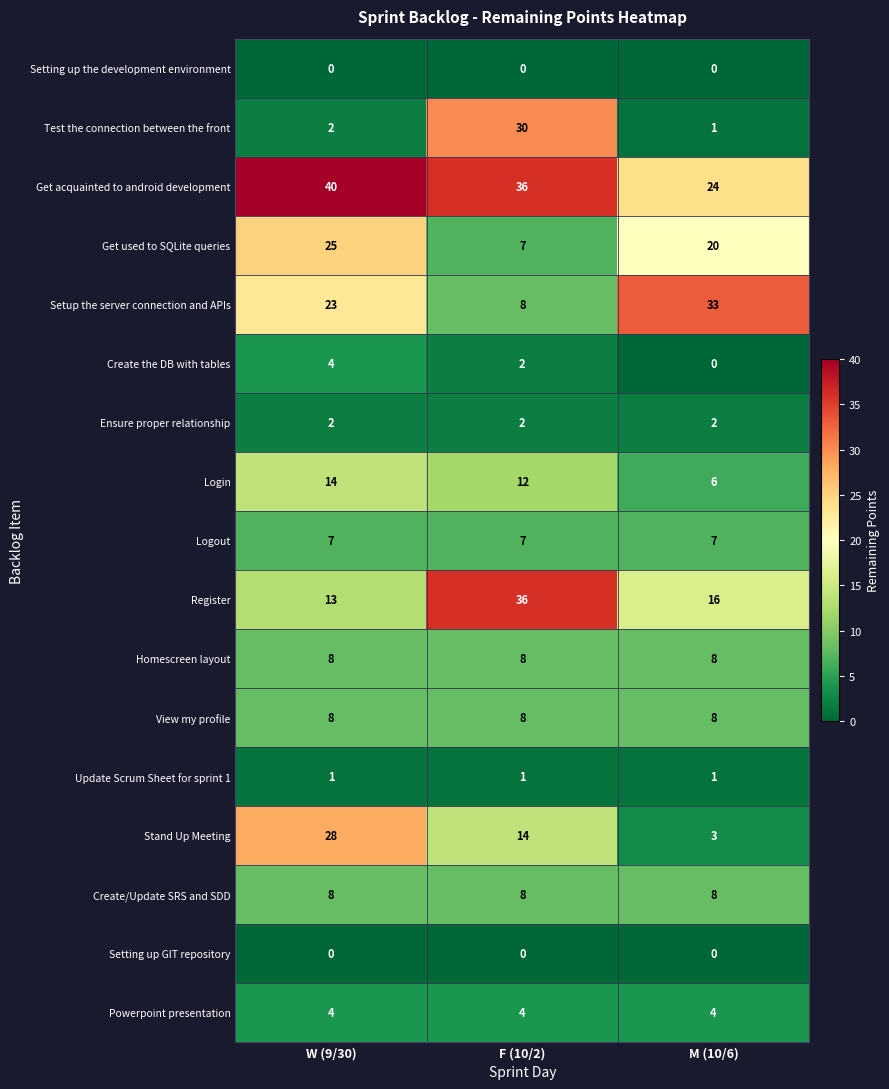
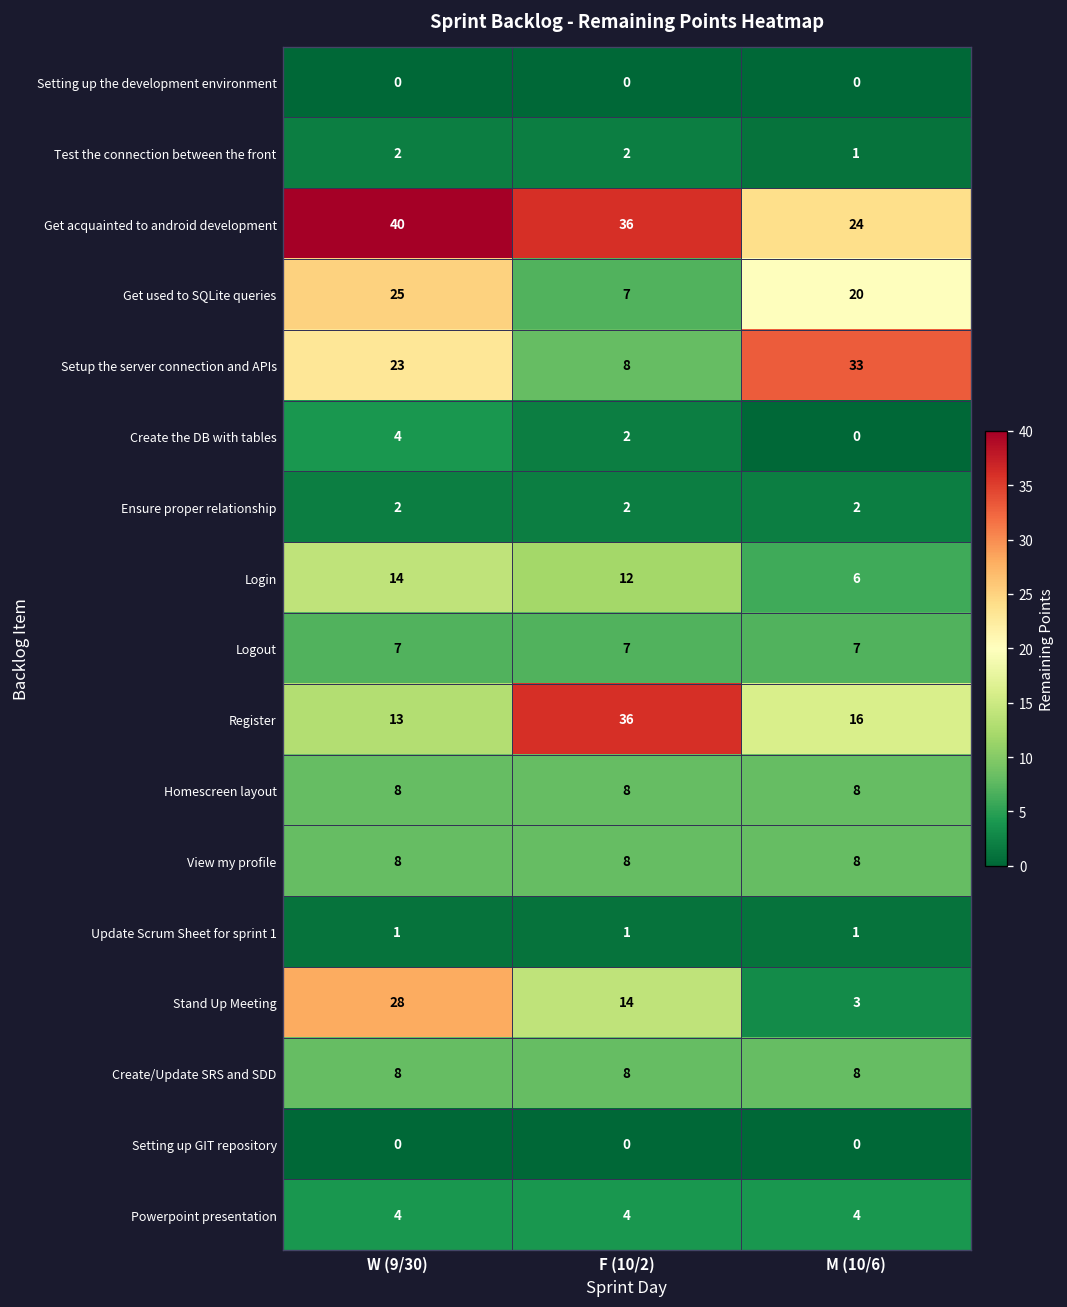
  {
    "Setting up the development environment": {
      "W (9/30)": 0,
      "F (10/2)": 0,
      "M (10/6)": 0
    },
    "Test the connection between the front": {
      "W (9/30)": 2,
-     "F (10/2)": 30,
+     "F (10/2)": 2,
      "M (10/6)": 1
    },
    "Get acquainted to android development": {
      "W (9/30)": 40,
      "F (10/2)": 36,
      "M (10/6)": 24
    },
    "Get used to SQLite queries": {
      "W (9/30)": 25,
      "F (10/2)": 7,
      "M (10/6)": 20
    },
    "Setup the server connection and APIs": {
      "W (9/30)": 23,
      "F (10/2)": 8,
      "M (10/6)": 33
    },
    "Create the DB with tables": {
      "W (9/30)": 4,
      "F (10/2)": 2,
      "M (10/6)": 0
    },
    "Ensure proper relationship": {
      "W (9/30)": 2,
      "F (10/2)": 2,
      "M (10/6)": 2
    },
    "Login": {
      "W (9/30)": 14,
      "F (10/2)": 12,
      "M (10/6)": 6
    },
    "Logout": {
      "W (9/30)": 7,
      "F (10/2)": 7,
      "M (10/6)": 7
    },
    "Register": {
      "W (9/30)": 13,
      "F (10/2)": 36,
      "M (10/6)": 16
    },
    "Homescreen layout": {
      "W (9/30)": 8,
      "F (10/2)": 8,
      "M (10/6)": 8
    },
    "View my profile": {
      "W (9/30)": 8,
      "F (10/2)": 8,
      "M (10/6)": 8
    },
    "Update Scrum Sheet for sprint 1": {
      "W (9/30)": 1,
      "F (10/2)": 1,
      "M (10/6)": 1
    },
    "Stand Up Meeting": {
      "W (9/30)": 28,
      "F (10/2)": 14,
      "M (10/6)": 3
    },
    "Create/Update SRS and SDD": {
      "W (9/30)": 8,
      "F (10/2)": 8,
      "M (10/6)": 8
    },
    "Setting up GIT repository": {
      "W (9/30)": 0,
      "F (10/2)": 0,
      "M (10/6)": 0
    },
    "Powerpoint presentation": {
      "W (9/30)": 4,
      "F (10/2)": 4,
      "M (10/6)": 4
    }
  }
